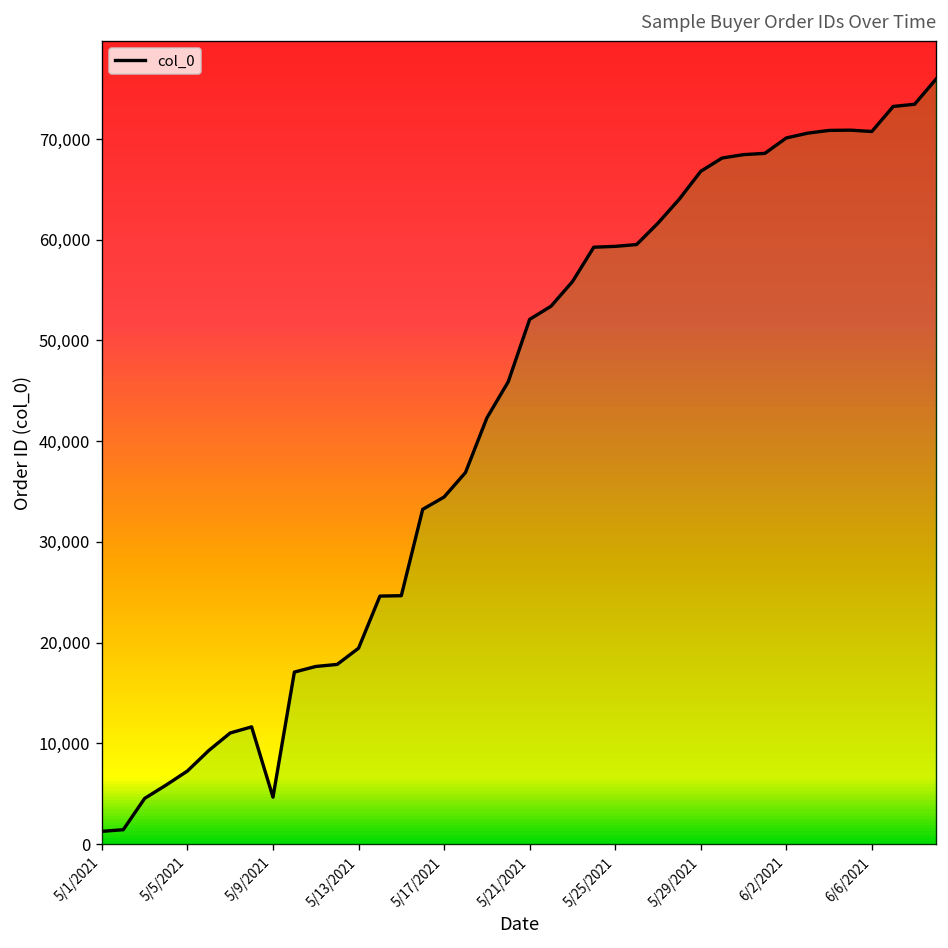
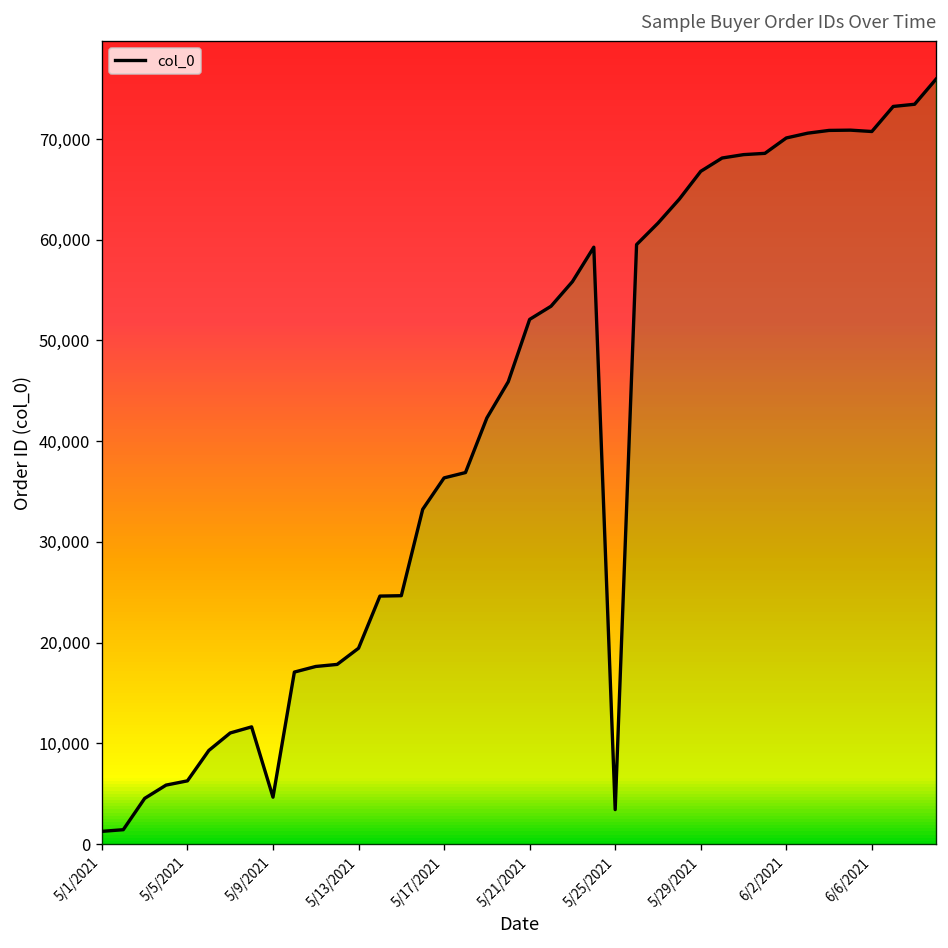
  {
    "5/1/2021": "1,000",
-   "5/5/2021": "7,000",
+   "5/5/2021": "6,000",
    "5/9/2021": "5,000",
    "5/13/2021": "19,000",
-   "5/17/2021": "34,000",
+   "5/17/2021": "36,000",
    "5/21/2021": "52,000",
-   "5/25/2021": "59,000",
+   "5/25/2021": "3,000",
    "5/29/2021": "67,000",
    "6/2/2021": "70,000",
    "6/6/2021": "71,000"
  }
